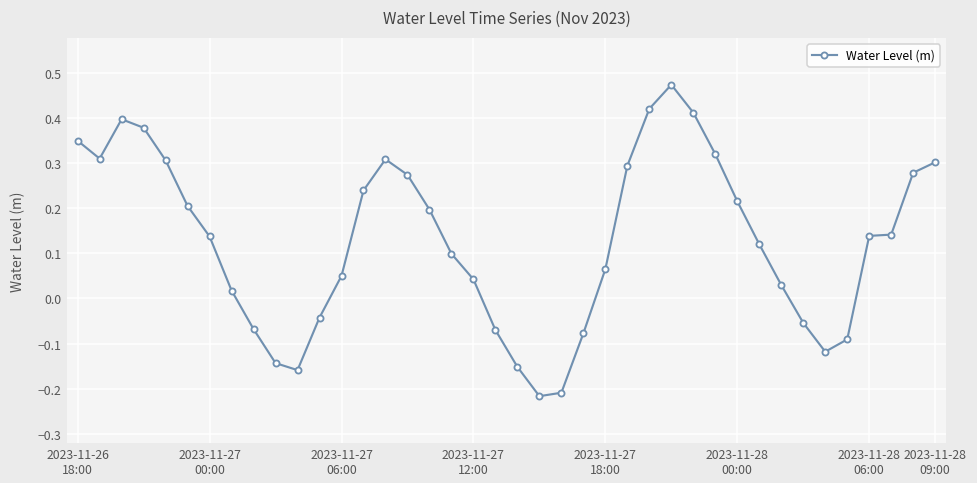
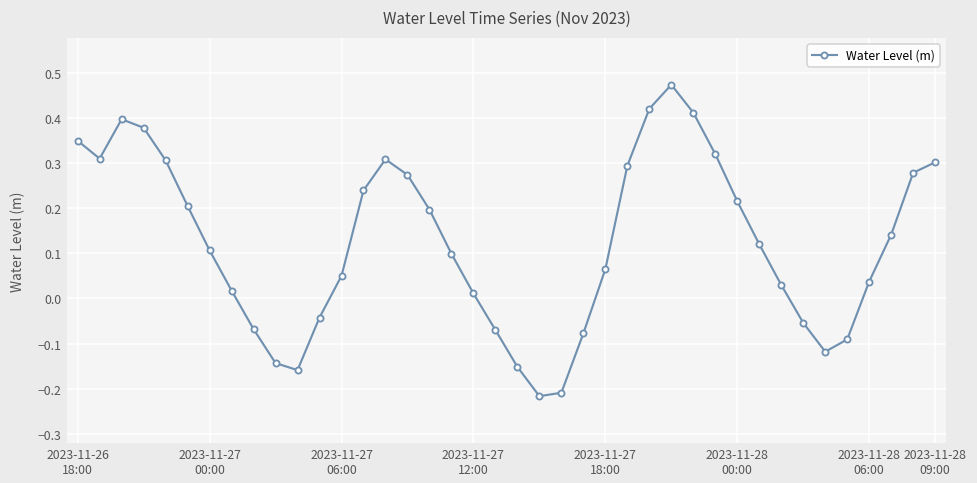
  {
    "2023-11-26 18:00": 0.35,
-   "2023-11-27 00:00": 0.14,
+   "2023-11-27 00:00": 0.11,
    "2023-11-27 06:00": 0.05,
-   "2023-11-27 12:00": 0.04,
+   "2023-11-27 12:00": 0.01,
    "2023-11-27 18:00": 0.06,
    "2023-11-28 00:00": 0.22,
-   "2023-11-28 06:00": 0.14,
+   "2023-11-28 06:00": 0.04,
    "2023-11-28 09:00": 0.30
  }
